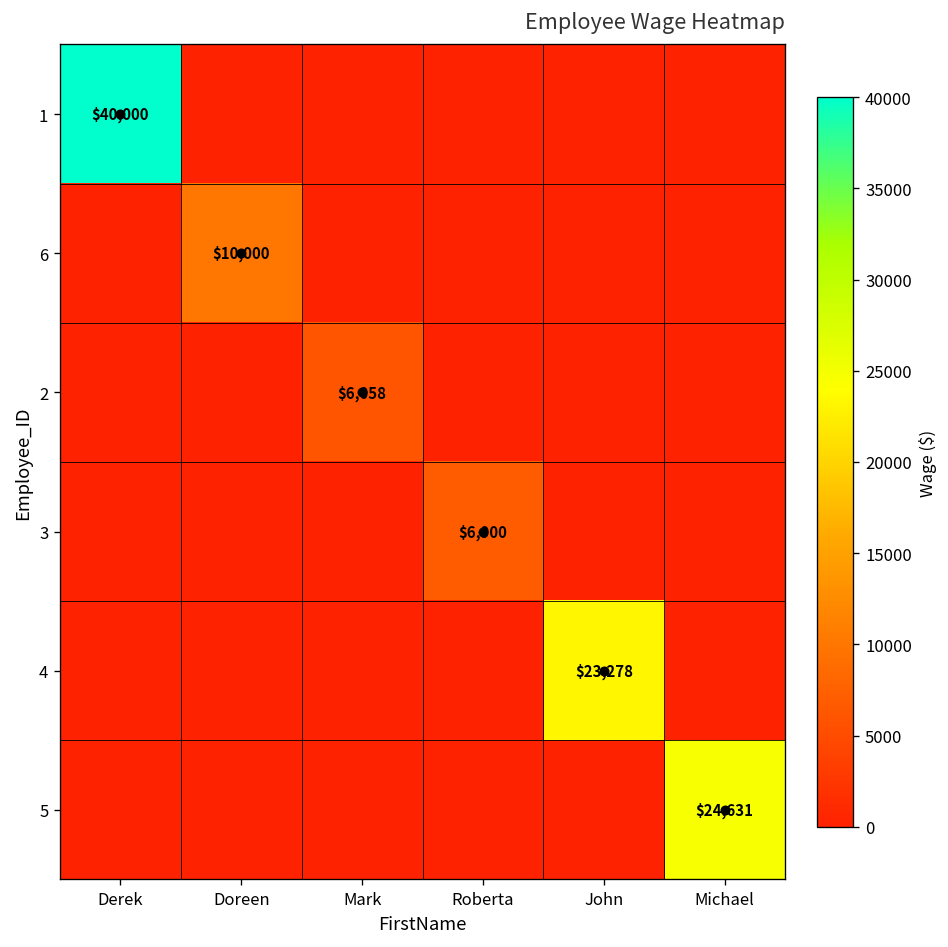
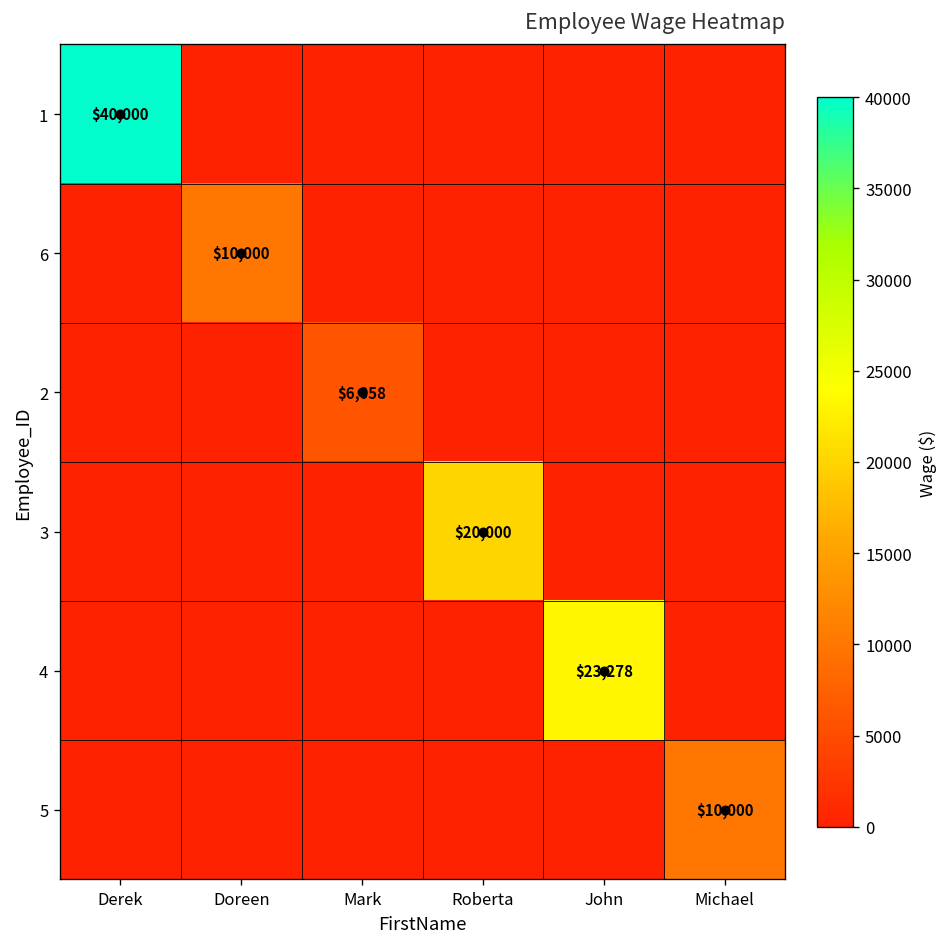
  {
    "3": {
-     "Roberta": "$6,900"
+     "Roberta": "$20,000"
    },
    "5": {
-     "Michael": "$24,631"
+     "Michael": "$10,000"
    }
  }
